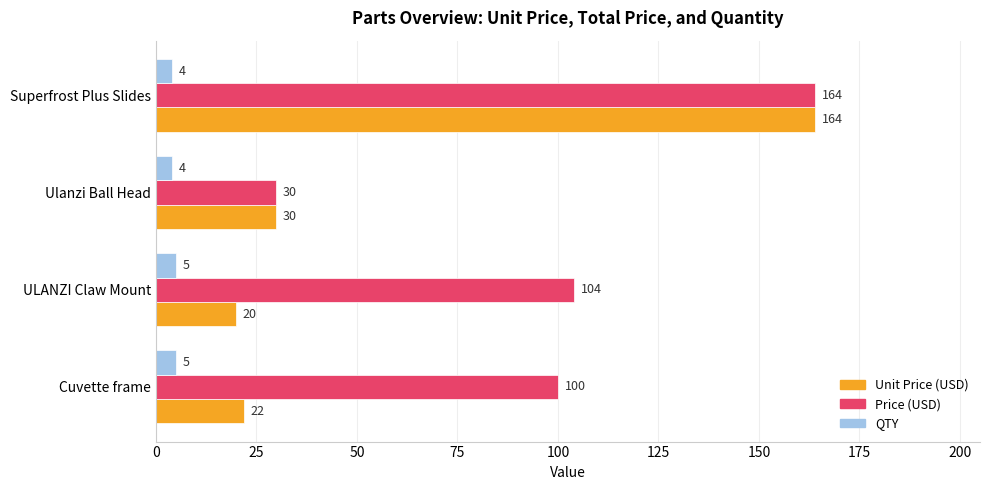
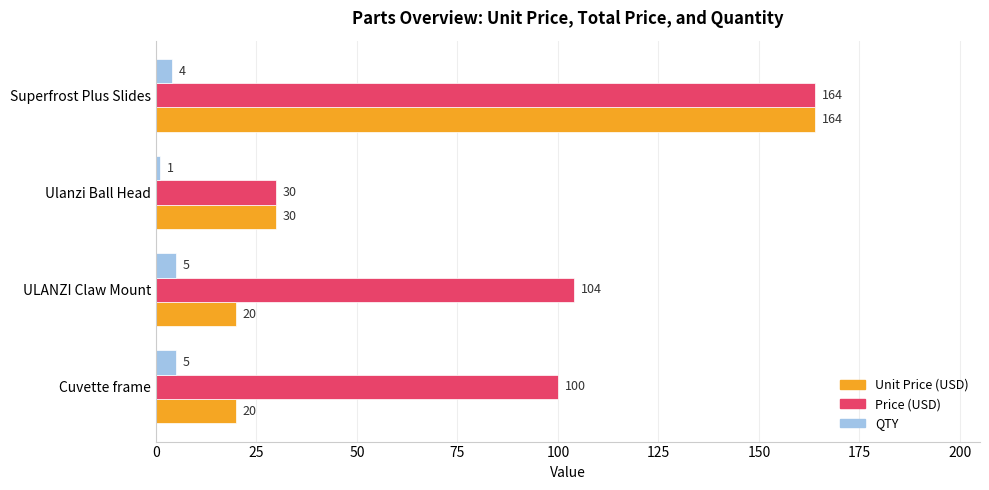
  {
    "Unit Price (USD)": {
      "Superfrost Plus Slides": 164,
      "Ulanzi Ball Head": 30,
      "ULANZI Claw Mount": 20,
-     "Cuvette frame": 22
+     "Cuvette frame": 20
    },
    "Price (USD)": {
      "Superfrost Plus Slides": 164,
      "Ulanzi Ball Head": 30,
      "ULANZI Claw Mount": 104,
      "Cuvette frame": 100
    },
    "QTY": {
      "Superfrost Plus Slides": 4,
-     "Ulanzi Ball Head": 4,
+     "Ulanzi Ball Head": 1,
      "ULANZI Claw Mount": 5,
      "Cuvette frame": 5
    }
  }
